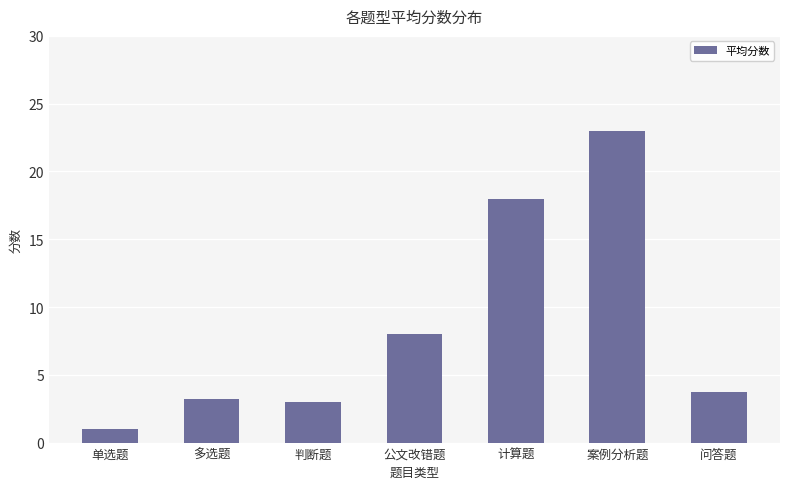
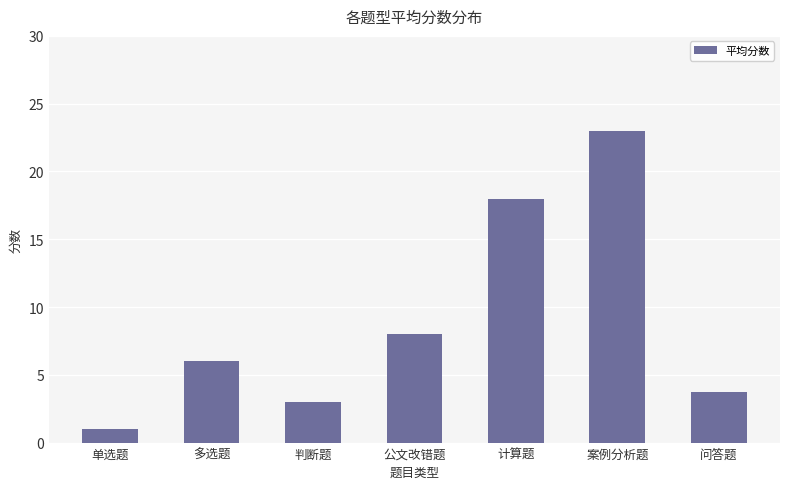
  {
    "单选题": 1.0,
-   "多选题": 3.2,
+   "多选题": 6.0,
    "判断题": 3.0,
    "公文改错题": 8.0,
    "计算题": 18.0,
    "案例分析题": 23.0,
    "问答题": 3.7
  }
